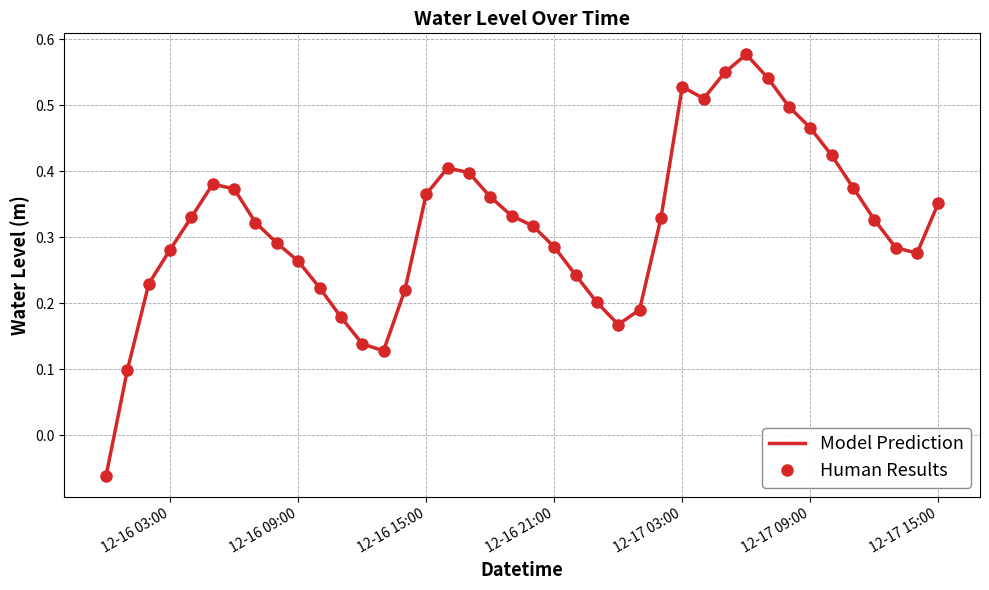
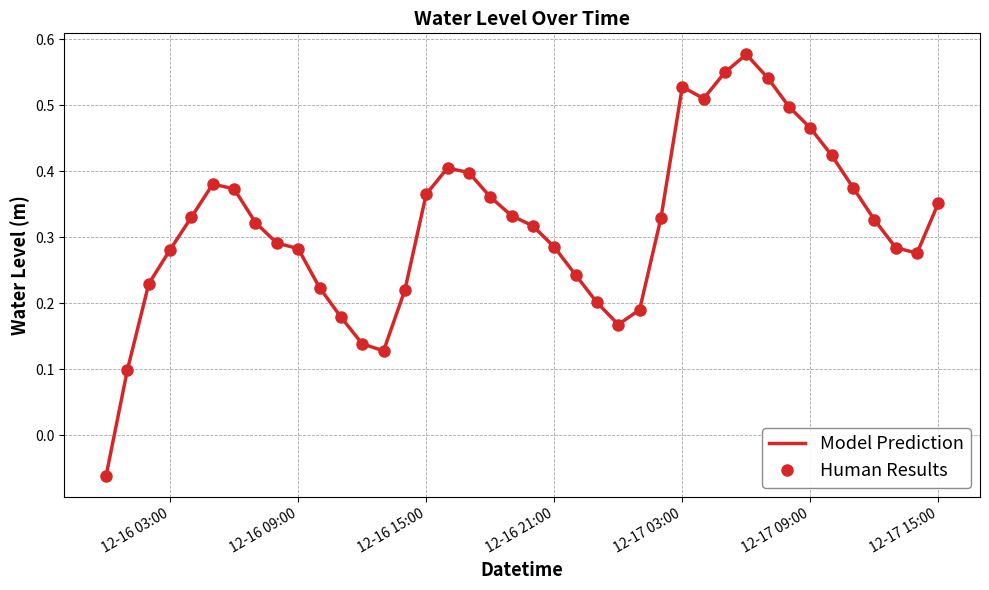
  {
    "12-16 03:00": 0.28,
-   "12-16 09:00": 0.26,
+   "12-16 09:00": 0.28,
    "12-16 15:00": 0.37,
    "12-16 21:00": 0.29,
    "12-17 03:00": 0.53,
    "12-17 09:00": 0.47,
    "12-17 15:00": 0.35
  }
